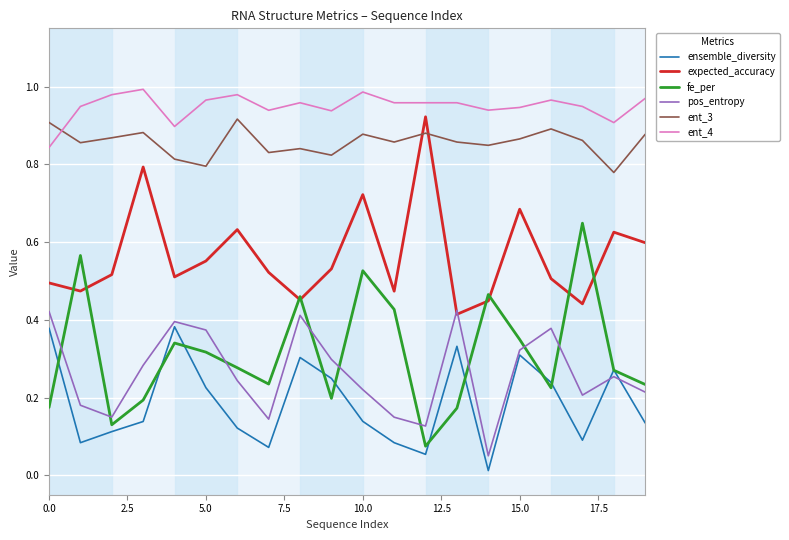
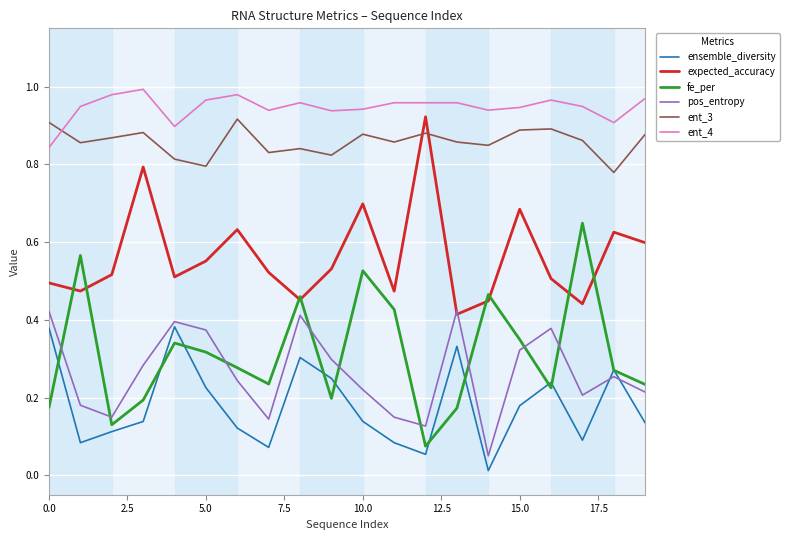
  {
    "ensemble_diversity": {
      "0.0": 0.38,
      "5.0": 0.23,
      "10.0": 0.14,
-     "15.0": 0.31
+     "15.0": 0.18
    },
    "expected_accuracy": {
      "0.0": 0.49,
      "5.0": 0.55,
-     "10.0": 0.72,
+     "10.0": 0.70,
      "15.0": 0.68
    },
    "fe_per": {
      "0.0": 0.17,
      "5.0": 0.32,
      "10.0": 0.53,
      "15.0": 0.35
    },
    "pos_entropy": {
      "0.0": 0.42,
      "5.0": 0.37,
      "10.0": 0.22,
      "15.0": 0.32
    },
    "ent_3": {
      "0.0": 0.91,
      "5.0": 0.80,
      "10.0": 0.88,
-     "15.0": 0.87
+     "15.0": 0.89
    },
    "ent_4": {
      "0.0": 0.84,
      "5.0": 0.97,
-     "10.0": 0.99,
+     "10.0": 0.94,
      "15.0": 0.95
    }
  }
